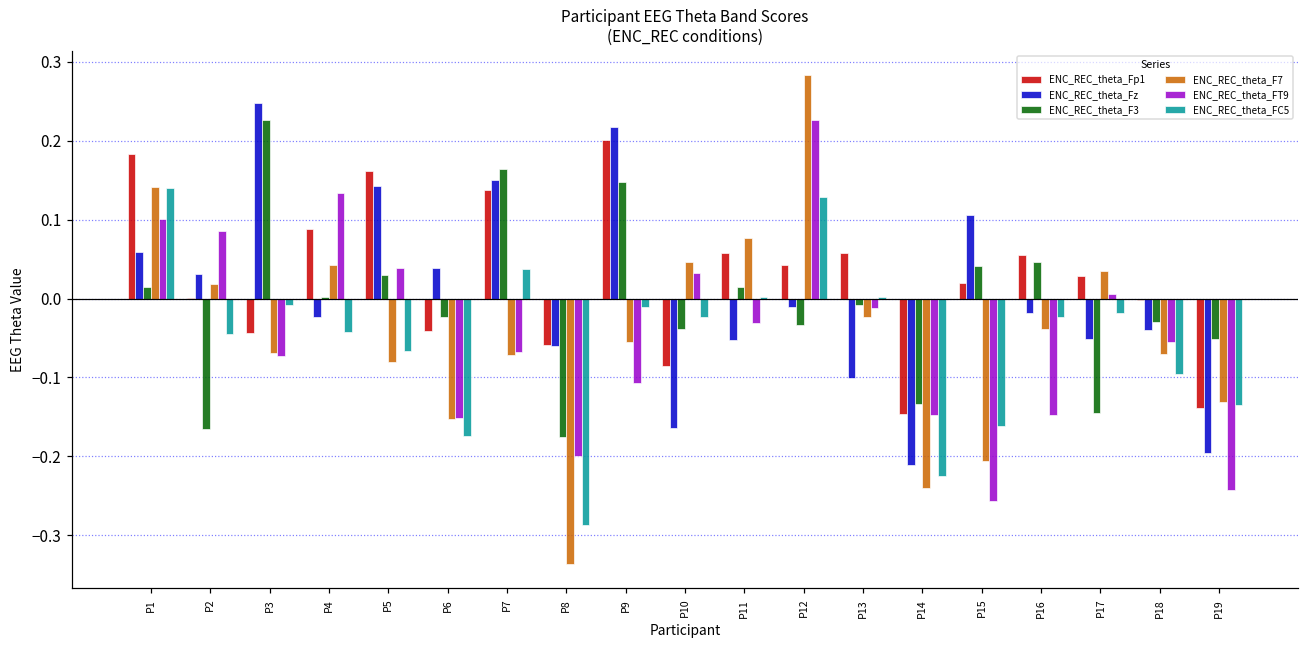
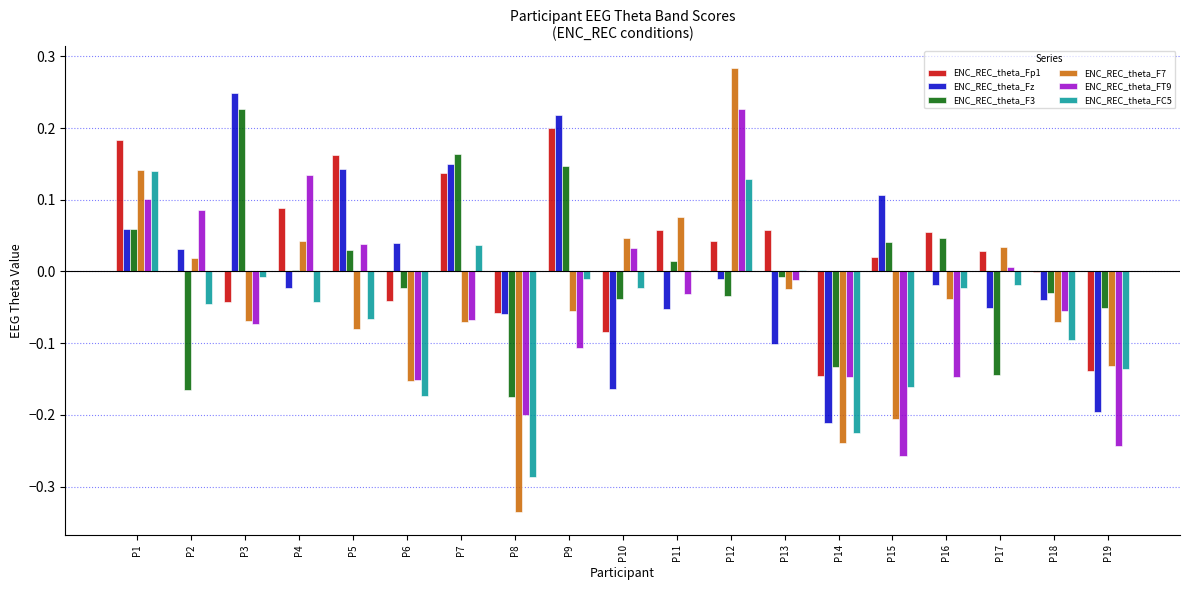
  {
    "ENC_REC_theta_Fp1": {
      "P1": 0.18,
      "P3": -0.04,
      "P4": 0.09,
      "P5": 0.16,
      "P6": -0.04,
      "P7": 0.14,
      "P8": -0.06,
      "P9": 0.20,
      "P10": -0.09,
      "P11": 0.06,
      "P12": 0.04,
      "P13": 0.06,
      "P14": -0.15,
      "P15": 0.02,
      "P16": 0.06,
      "P17": 0.03,
      "P19": -0.14
    },
    "ENC_REC_theta_Fz": {
      "P1": 0.06,
      "P2": 0.03,
      "P3": 0.25,
      "P4": -0.02,
      "P5": 0.14,
      "P6": 0.04,
      "P7": 0.15,
      "P8": -0.06,
      "P9": 0.22,
      "P10": -0.16,
      "P11": -0.05,
      "P12": -0.01,
      "P13": -0.10,
      "P14": -0.21,
      "P15": 0.11,
      "P16": -0.02,
      "P17": -0.05,
      "P18": -0.04,
      "P19": -0.20
    },
    "ENC_REC_theta_F3": {
-     "P1": 0.01,
+     "P1": 0.06,
      "P2": -0.17,
      "P3": 0.23,
      "P5": 0.03,
      "P6": -0.02,
      "P7": 0.16,
      "P8": -0.18,
      "P9": 0.15,
      "P10": -0.04,
      "P11": 0.02,
      "P12": -0.03,
      "P13": -0.01,
      "P14": -0.13,
      "P15": 0.04,
      "P16": 0.05,
      "P17": -0.14,
      "P18": -0.03,
      "P19": -0.05
    },
    "ENC_REC_theta_F7": {
      "P1": 0.14,
      "P2": 0.02,
      "P3": -0.07,
      "P4": 0.04,
      "P5": -0.08,
      "P6": -0.15,
      "P7": -0.07,
      "P8": -0.34,
      "P9": -0.05,
      "P10": 0.05,
      "P11": 0.08,
      "P12": 0.28,
      "P13": -0.02,
      "P14": -0.24,
      "P15": -0.21,
      "P16": -0.04,
      "P17": 0.03,
      "P18": -0.07,
      "P19": -0.13
    },
    "ENC_REC_theta_FT9": {
      "P1": 0.10,
      "P2": 0.09,
      "P3": -0.07,
      "P4": 0.13,
      "P5": 0.04,
      "P6": -0.15,
      "P7": -0.07,
      "P8": -0.20,
      "P9": -0.11,
      "P10": 0.03,
      "P11": -0.03,
      "P12": 0.23,
      "P13": -0.01,
      "P14": -0.15,
      "P15": -0.26,
      "P16": -0.15,
      "P17": 0.01,
      "P18": -0.06,
      "P19": -0.24
    },
    "ENC_REC_theta_FC5": {
      "P1": 0.14,
      "P2": -0.04,
      "P3": -0.01,
      "P4": -0.04,
      "P5": -0.07,
      "P6": -0.17,
      "P7": 0.04,
      "P8": -0.29,
      "P9": -0.01,
      "P10": -0.02,
      "P12": 0.13,
      "P14": -0.23,
      "P15": -0.16,
      "P16": -0.02,
      "P17": -0.02,
      "P18": -0.10,
      "P19": -0.14
    }
  }
